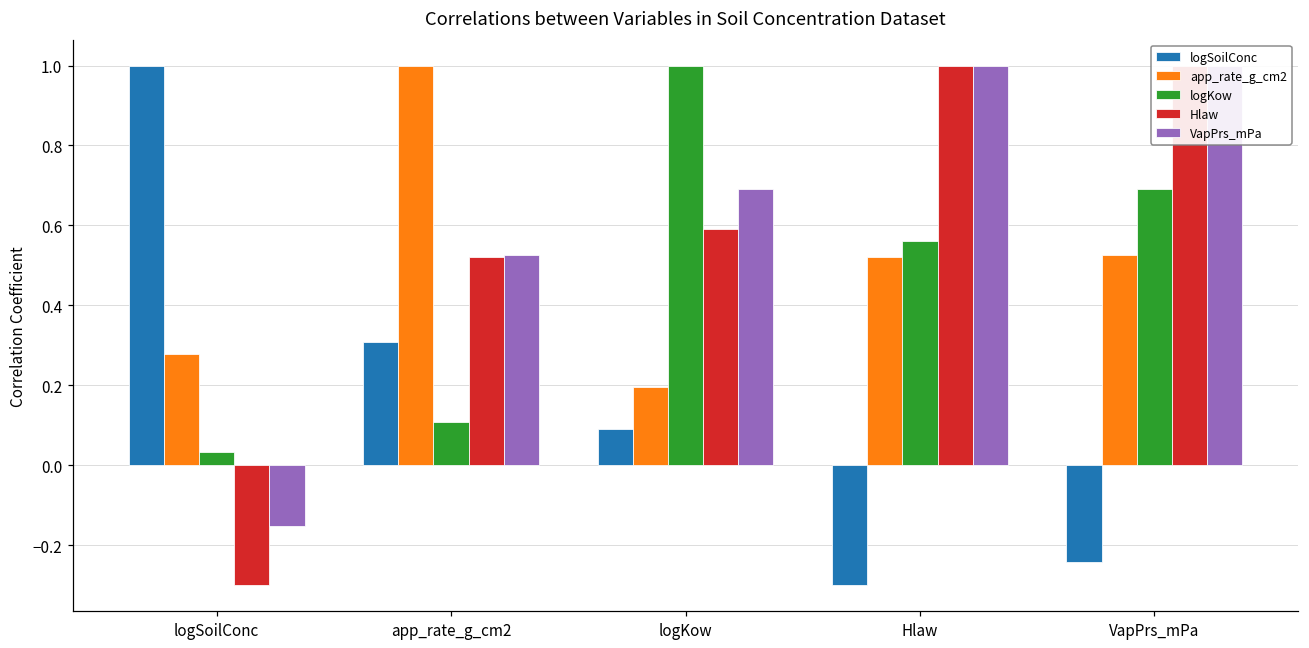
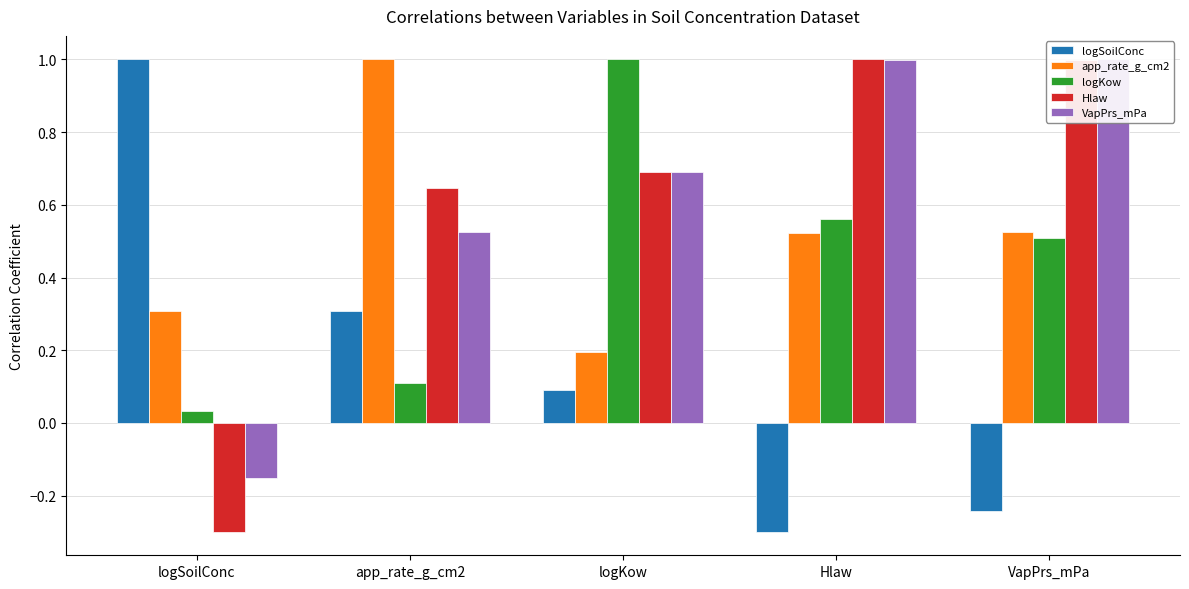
  {
    "logSoilConc": {
      "logSoilConc": 1.00,
      "app_rate_g_cm2": 0.31,
      "logKow": 0.09,
      "Hlaw": -0.30,
      "VapPrs_mPa": -0.24
    },
    "app_rate_g_cm2": {
-     "logSoilConc": 0.28,
+     "logSoilConc": 0.31,
      "app_rate_g_cm2": 1.00,
      "logKow": 0.20,
      "Hlaw": 0.52,
      "VapPrs_mPa": 0.53
    },
    "logKow": {
      "logSoilConc": 0.03,
      "app_rate_g_cm2": 0.11,
      "logKow": 1.00,
      "Hlaw": 0.56,
-     "VapPrs_mPa": 0.69
+     "VapPrs_mPa": 0.51
    },
    "Hlaw": {
      "logSoilConc": -0.30,
-     "app_rate_g_cm2": 0.52,
-     "logKow": 0.59,
+     "app_rate_g_cm2": 0.65,
+     "logKow": 0.69,
      "Hlaw": 1.00
    },
    "VapPrs_mPa": {
      "logSoilConc": -0.15,
      "app_rate_g_cm2": 0.53,
      "logKow": 0.69,
      "Hlaw": 1.00
    }
  }
